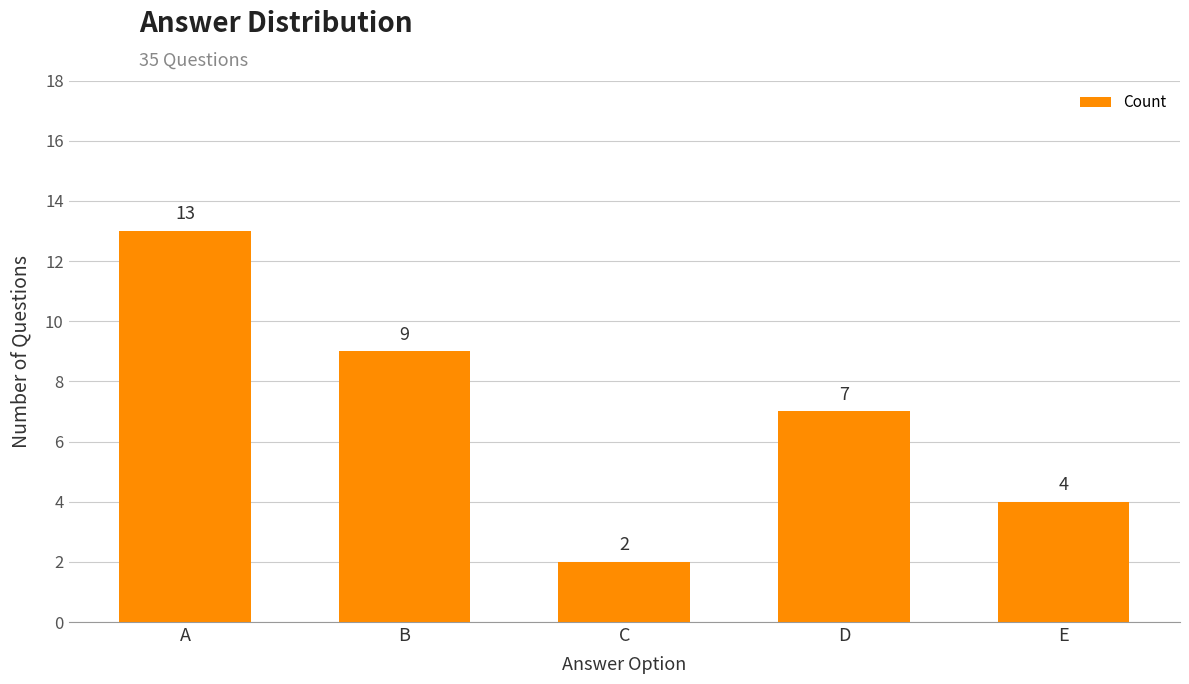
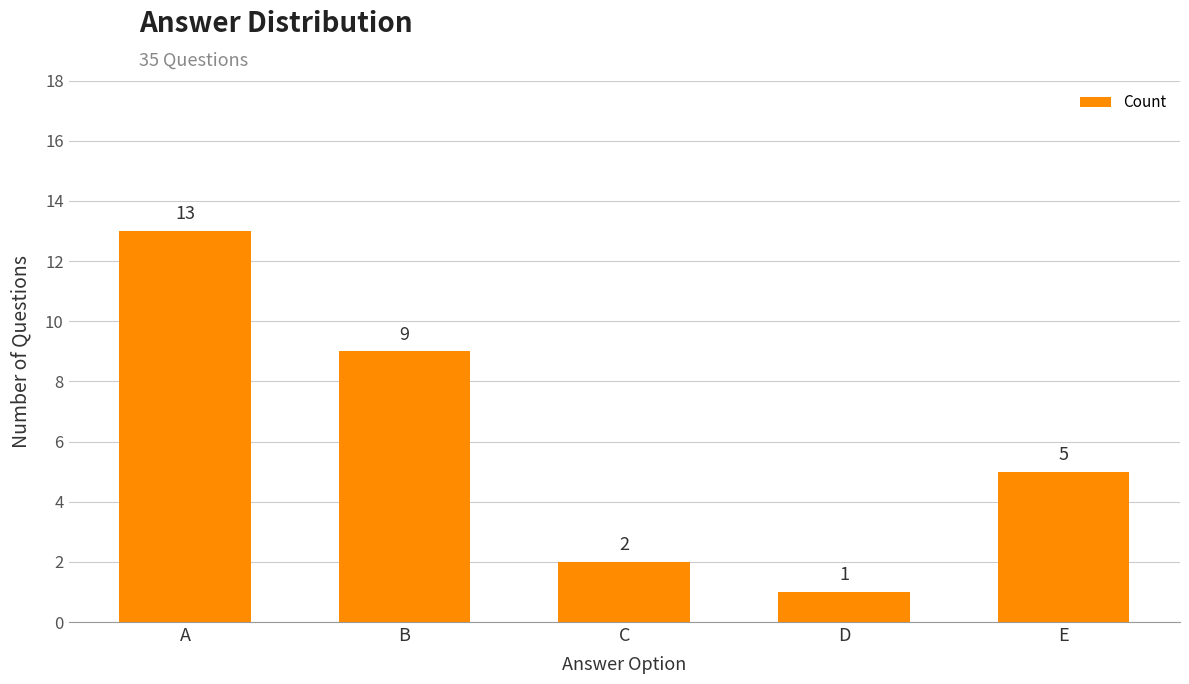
  {
    "A": 13,
    "B": 9,
    "C": 2,
-   "D": 7,
-   "E": 4
+   "D": 1,
+   "E": 5
  }
